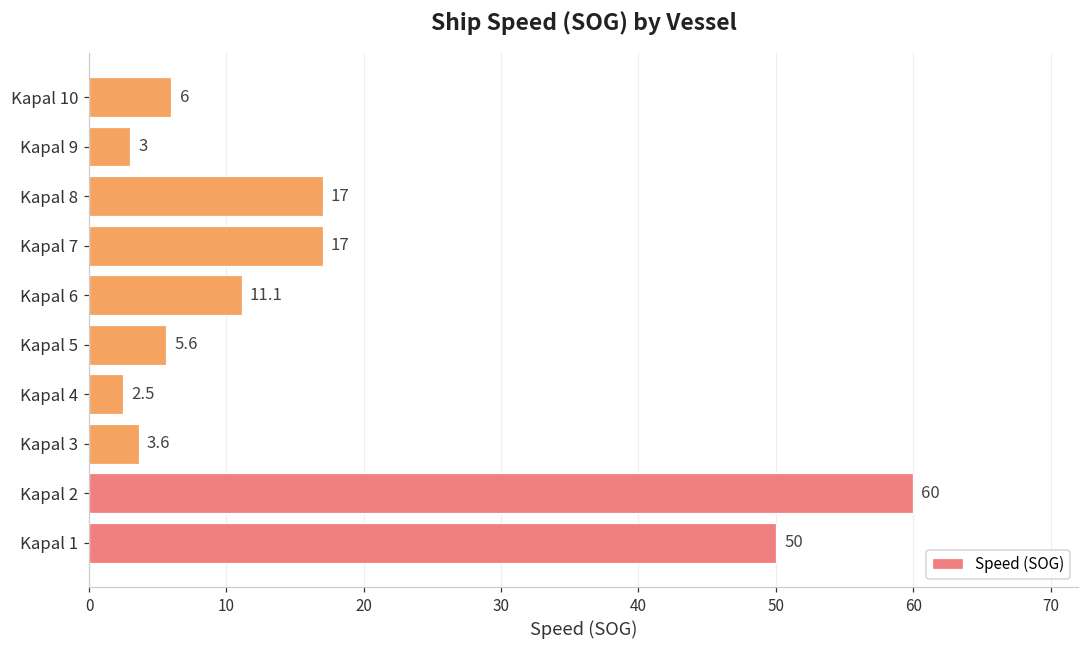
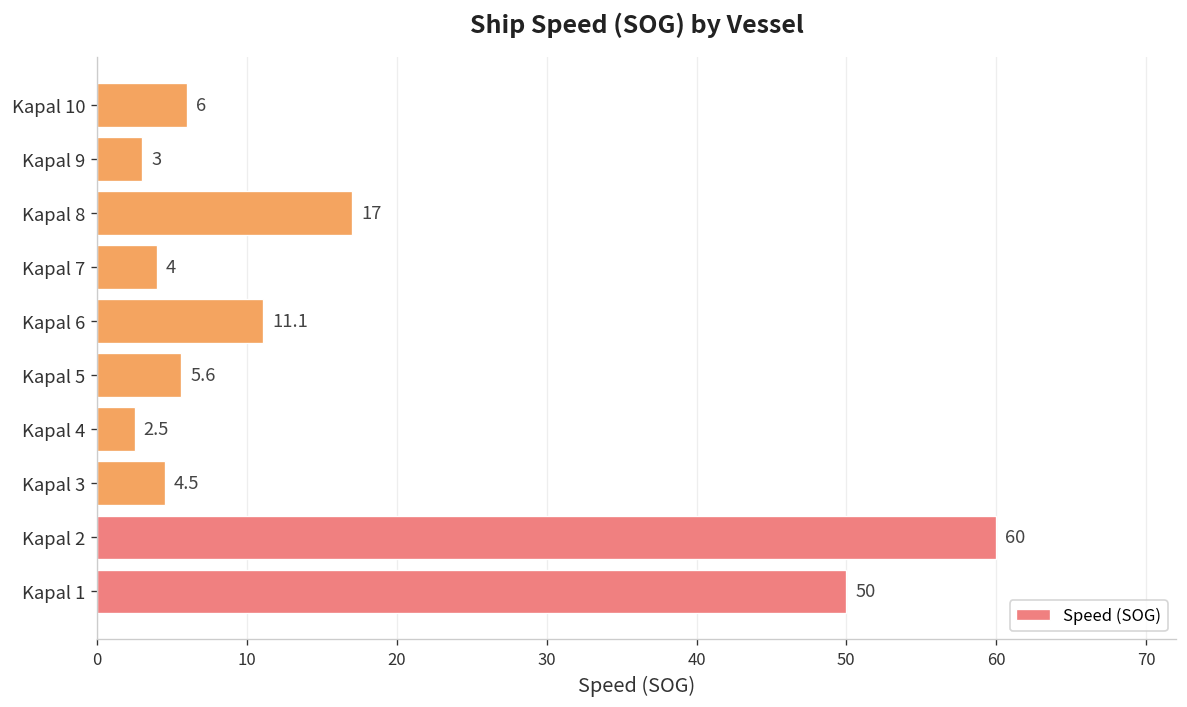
  {
    "Kapal 10": 6,
    "Kapal 9": 3,
    "Kapal 8": 17,
-   "Kapal 7": 17,
+   "Kapal 7": 4,
    "Kapal 6": 11.1,
    "Kapal 5": 5.6,
    "Kapal 4": 2.5,
-   "Kapal 3": 3.6,
+   "Kapal 3": 4.5,
    "Kapal 2": 60,
    "Kapal 1": 50
  }
